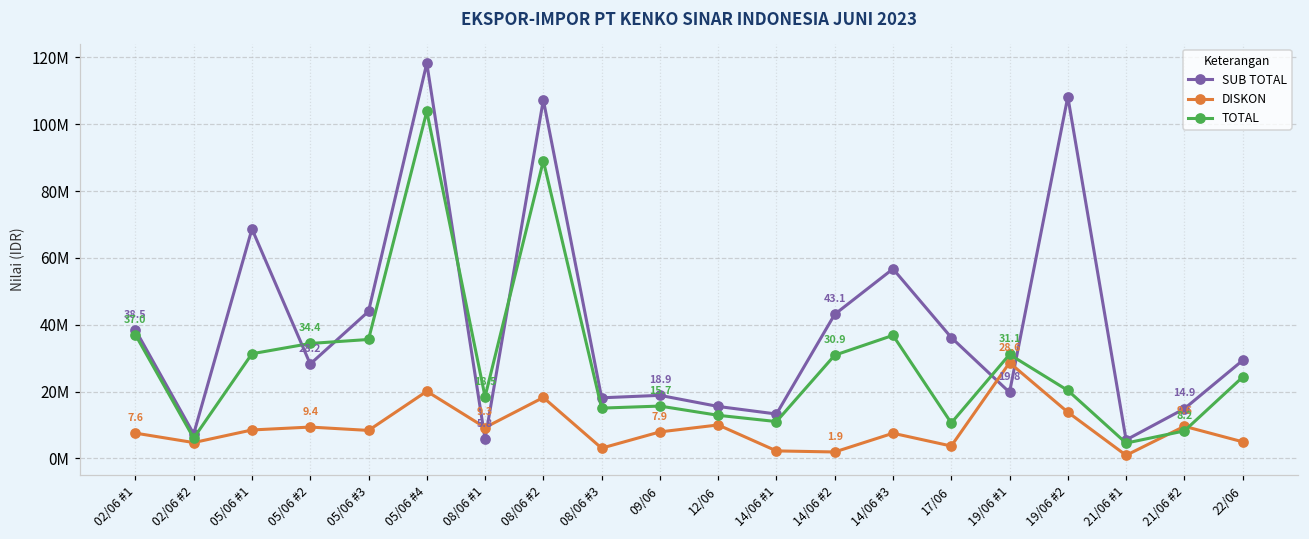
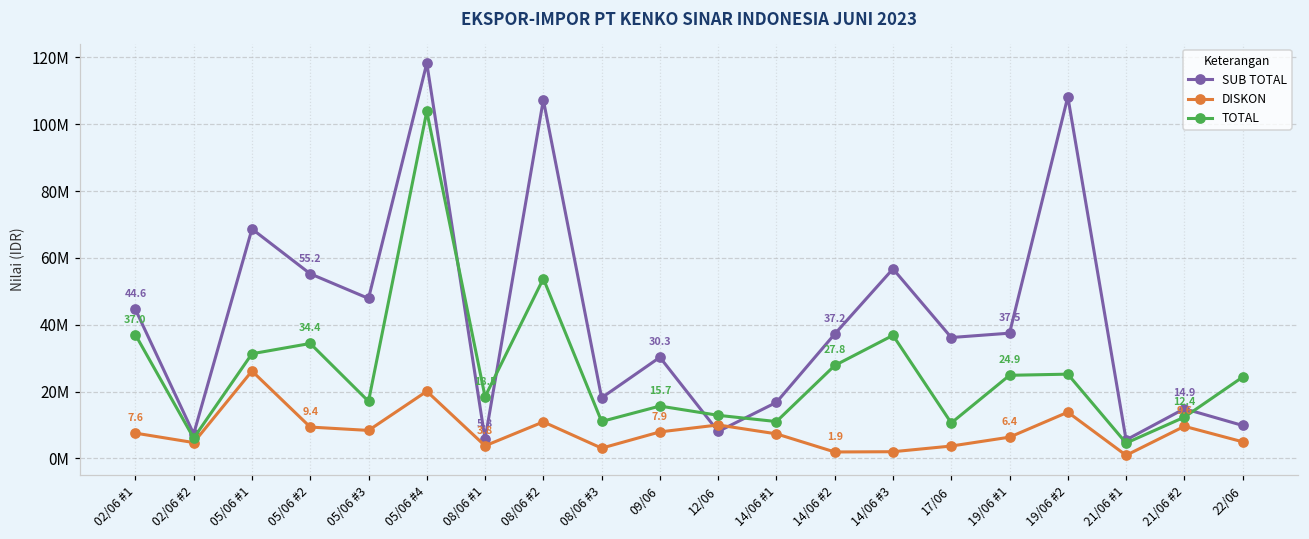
  {
    "SUB TOTAL": {
-     "02/06 #1": 38.5,
-     "05/06 #2": 28.2,
-     "05/06 #3": 44000000,
-     "09/06": 18.9,
-     "12/06": 16000000,
-     "14/06 #1": 13000000,
-     "14/06 #2": 43.1,
-     "19/06 #1": 19.8,
-     "22/06": 29000000
+     "02/06 #1": 44.6,
+     "05/06 #2": 55.2,
+     "05/06 #3": 48000000,
+     "09/06": 30.3,
+     "12/06": 8000000,
+     "14/06 #1": 17000000,
+     "14/06 #2": 37.2,
+     "19/06 #1": 37.5,
+     "22/06": 10000000
    },
    "DISKON": {
-     "05/06 #1": 9000000,
-     "08/06 #1": 9.3,
-     "08/06 #2": 18000000,
-     "14/06 #1": 2000000,
-     "14/06 #3": 8000000,
-     "19/06 #1": 28.6
+     "05/06 #1": 26000000,
+     "08/06 #1": 3.8,
+     "08/06 #2": 11000000,
+     "14/06 #1": 7000000,
+     "14/06 #3": 2000000,
+     "19/06 #1": 6.4
    },
    "TOTAL": {
-     "05/06 #3": 36000000,
-     "08/06 #2": 89000000,
-     "08/06 #3": 15000000,
-     "14/06 #2": 30.9,
-     "19/06 #1": 31.1,
-     "19/06 #2": 20000000,
-     "21/06 #2": 8.2
+     "05/06 #3": 17000000,
+     "08/06 #2": 54000000,
+     "08/06 #3": 11000000,
+     "14/06 #2": 27.8,
+     "19/06 #1": 24.9,
+     "19/06 #2": 25000000,
+     "21/06 #2": 12.4
    }
  }
